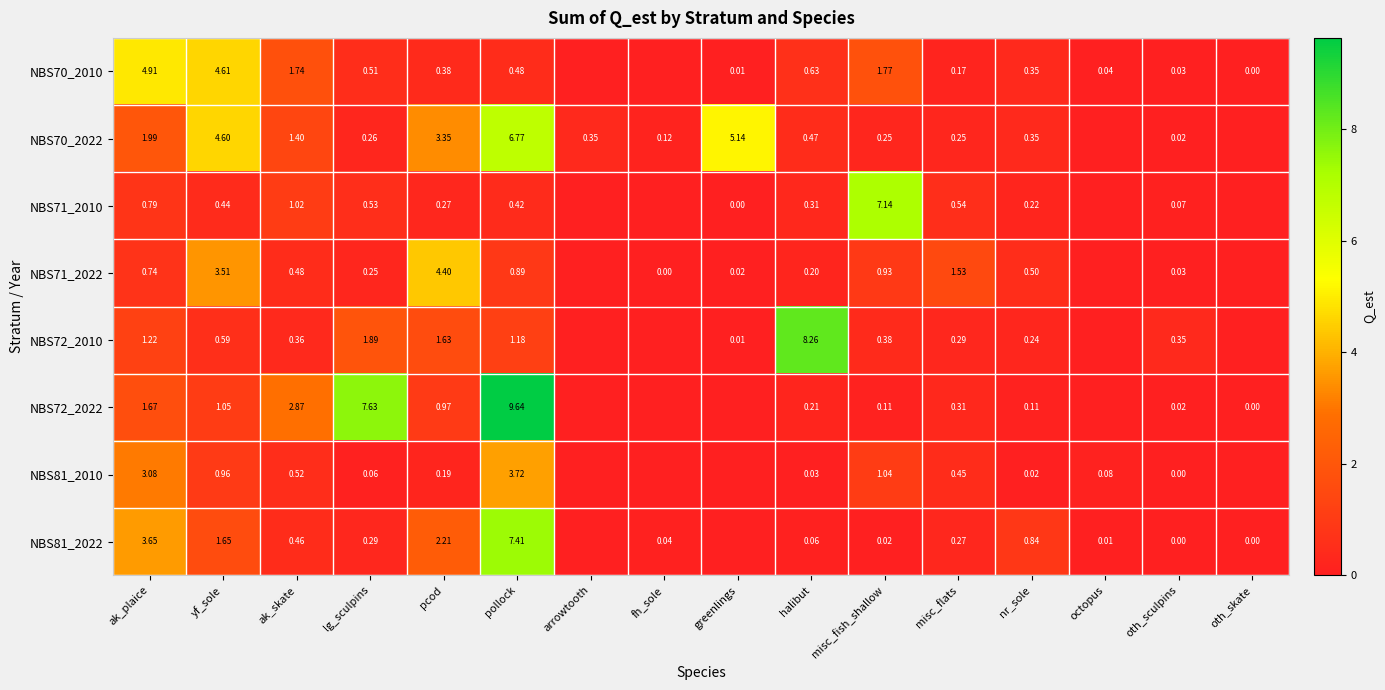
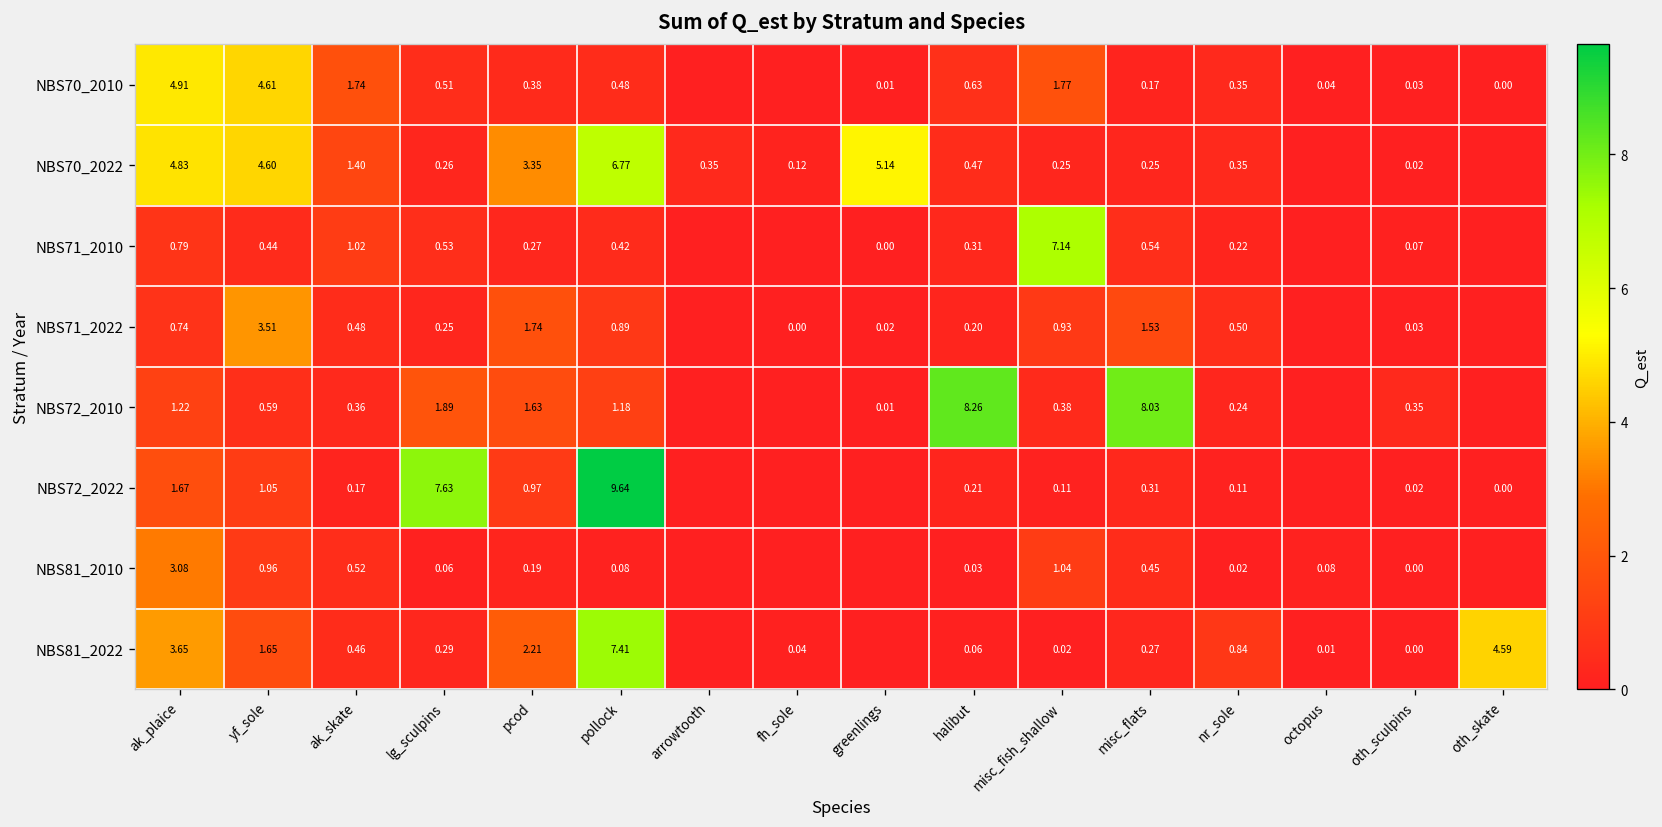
  {
    "NBS70_2010": {
      "ak_plaice": 4.91,
      "yf_sole": 4.61,
      "ak_skate": 1.74,
      "lg_sculpins": 0.51,
      "pcod": 0.38,
      "pollock": 0.48,
      "greenlings": 0.01,
      "halibut": 0.63,
      "misc_fish_shallow": 1.77,
      "misc_flats": 0.17,
      "nr_sole": 0.35,
      "octopus": 0.04,
      "oth_sculpins": 0.03,
      "oth_skate": 0.00
    },
    "NBS70_2022": {
-     "ak_plaice": 1.99,
+     "ak_plaice": 4.83,
      "yf_sole": 4.60,
      "ak_skate": 1.40,
      "lg_sculpins": 0.26,
      "pcod": 3.35,
      "pollock": 6.77,
      "arrowtooth": 0.35,
      "fh_sole": 0.12,
      "greenlings": 5.14,
      "halibut": 0.47,
      "misc_fish_shallow": 0.25,
      "misc_flats": 0.25,
      "nr_sole": 0.35,
      "oth_sculpins": 0.02
    },
    "NBS71_2010": {
      "ak_plaice": 0.79,
      "yf_sole": 0.44,
      "ak_skate": 1.02,
      "lg_sculpins": 0.53,
      "pcod": 0.27,
      "pollock": 0.42,
      "greenlings": 0.00,
      "halibut": 0.31,
      "misc_fish_shallow": 7.14,
      "misc_flats": 0.54,
      "nr_sole": 0.22,
      "oth_sculpins": 0.07
    },
    "NBS71_2022": {
      "ak_plaice": 0.74,
      "yf_sole": 3.51,
      "ak_skate": 0.48,
      "lg_sculpins": 0.25,
-     "pcod": 4.40,
+     "pcod": 1.74,
      "pollock": 0.89,
      "fh_sole": 0.00,
      "greenlings": 0.02,
      "halibut": 0.20,
      "misc_fish_shallow": 0.93,
      "misc_flats": 1.53,
      "nr_sole": 0.50,
      "oth_sculpins": 0.03
    },
    "NBS72_2010": {
      "ak_plaice": 1.22,
      "yf_sole": 0.59,
      "ak_skate": 0.36,
      "lg_sculpins": 1.89,
      "pcod": 1.63,
      "pollock": 1.18,
      "greenlings": 0.01,
      "halibut": 8.26,
      "misc_fish_shallow": 0.38,
-     "misc_flats": 0.29,
+     "misc_flats": 8.03,
      "nr_sole": 0.24,
      "oth_sculpins": 0.35
    },
    "NBS72_2022": {
      "ak_plaice": 1.67,
      "yf_sole": 1.05,
-     "ak_skate": 2.87,
+     "ak_skate": 0.17,
      "lg_sculpins": 7.63,
      "pcod": 0.97,
      "pollock": 9.64,
      "halibut": 0.21,
      "misc_fish_shallow": 0.11,
      "misc_flats": 0.31,
      "nr_sole": 0.11,
      "oth_sculpins": 0.02,
      "oth_skate": 0.00
    },
    "NBS81_2010": {
      "ak_plaice": 3.08,
      "yf_sole": 0.96,
      "ak_skate": 0.52,
      "lg_sculpins": 0.06,
      "pcod": 0.19,
-     "pollock": 3.72,
+     "pollock": 0.08,
      "halibut": 0.03,
      "misc_fish_shallow": 1.04,
      "misc_flats": 0.45,
      "nr_sole": 0.02,
      "octopus": 0.08,
      "oth_sculpins": 0.00
    },
    "NBS81_2022": {
      "ak_plaice": 3.65,
      "yf_sole": 1.65,
      "ak_skate": 0.46,
      "lg_sculpins": 0.29,
      "pcod": 2.21,
      "pollock": 7.41,
      "fh_sole": 0.04,
      "halibut": 0.06,
      "misc_fish_shallow": 0.02,
      "misc_flats": 0.27,
      "nr_sole": 0.84,
      "octopus": 0.01,
      "oth_sculpins": 0.00,
-     "oth_skate": 0.00
+     "oth_skate": 4.59
    }
  }
